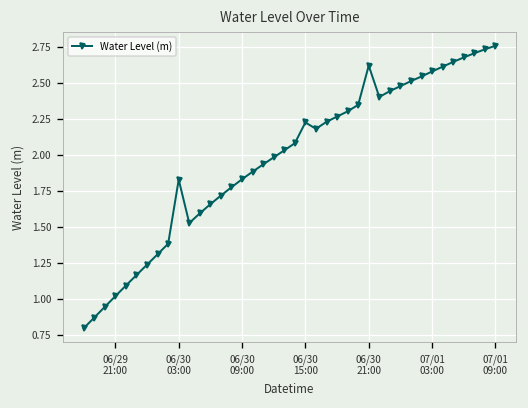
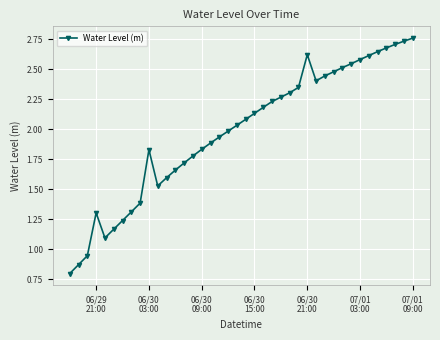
  {
-   "06/29 21:00": 1.02,
+   "06/29 21:00": 1.30,
    "06/30 03:00": 1.83,
    "06/30 09:00": 1.83,
-   "06/30 15:00": 2.23,
+   "06/30 15:00": 2.13,
    "06/30 21:00": 2.62,
    "07/01 03:00": 2.58,
    "07/01 09:00": 2.76
  }
